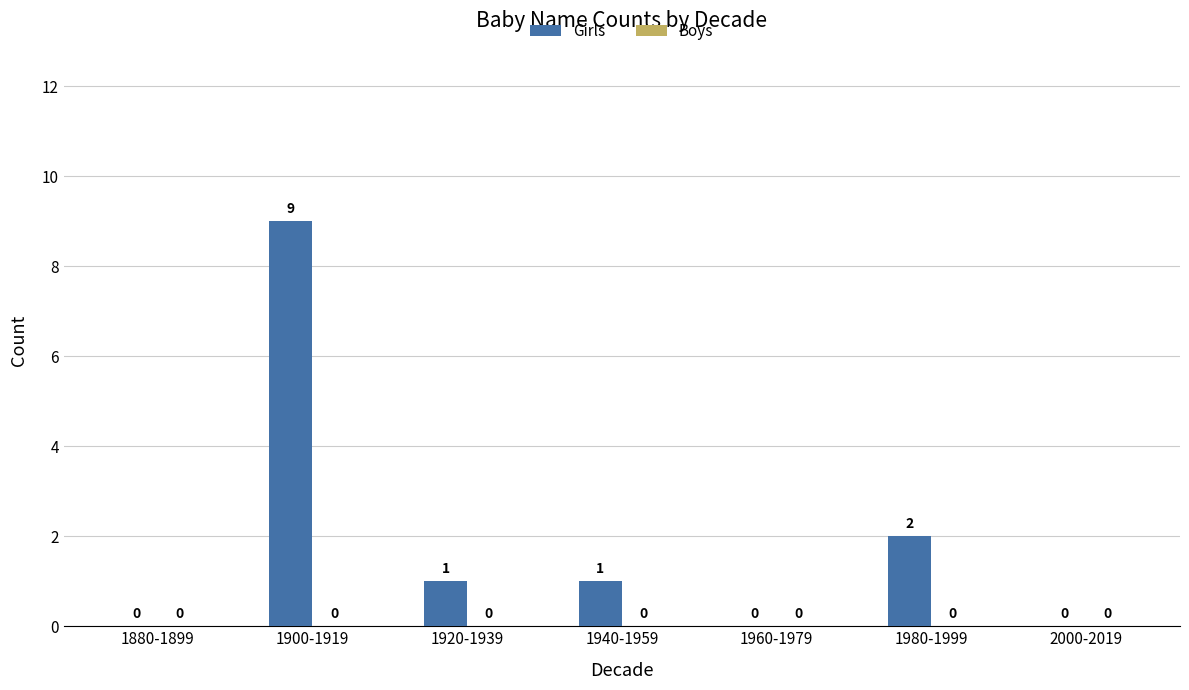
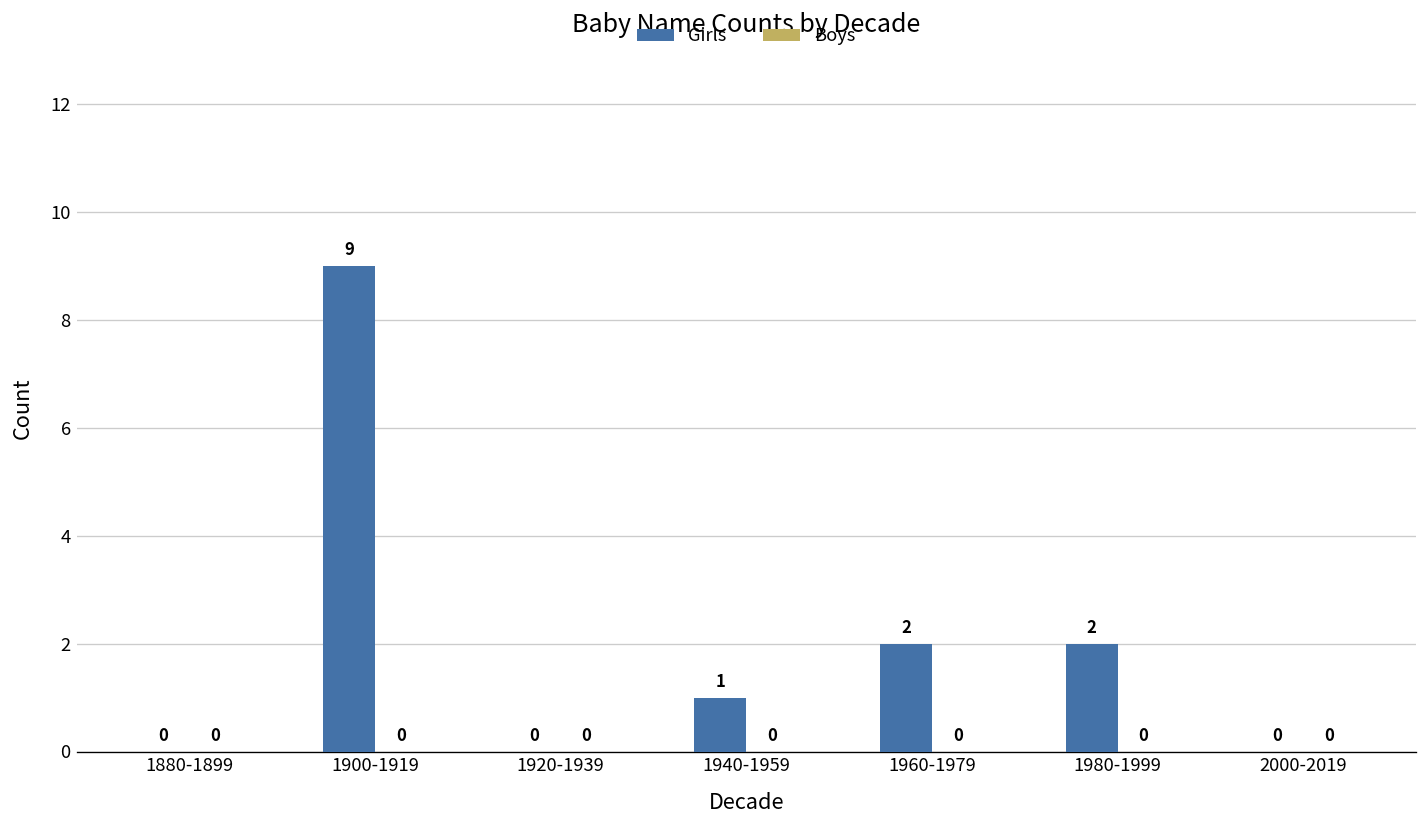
  {
    "Girls": {
      "1880-1899": 0,
      "1900-1919": 9,
-     "1920-1939": 1,
+     "1920-1939": 0,
      "1940-1959": 1,
-     "1960-1979": 0,
+     "1960-1979": 2,
      "1980-1999": 2,
      "2000-2019": 0
    },
    "Boys": {
      "1880-1899": 0,
      "1900-1919": 0,
      "1920-1939": 0,
      "1940-1959": 0,
      "1960-1979": 0,
      "1980-1999": 0,
      "2000-2019": 0
    }
  }
